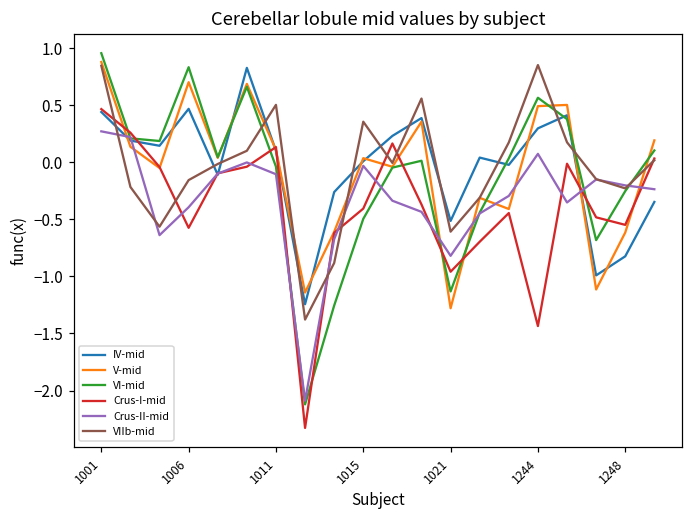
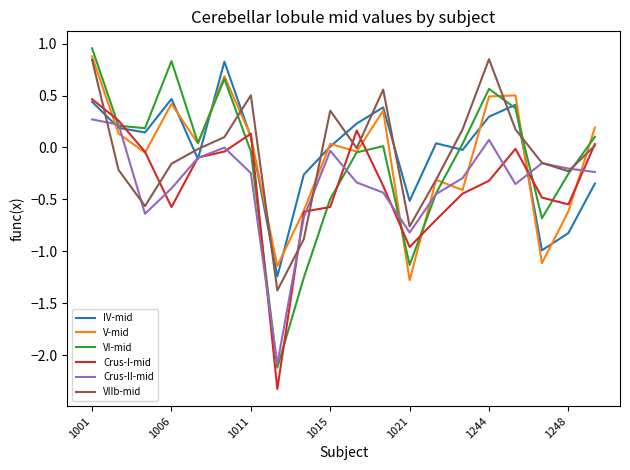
  {
    "IV-mid": {
      "1001": 0.44,
      "1006": 0.47,
      "1015": 0.01,
      "1021": -0.51,
      "1244": 0.30,
      "1248": -0.82
    },
    "V-mid": {
      "1001": 0.88,
-     "1006": 0.70,
+     "1006": 0.42,
      "1015": 0.04,
      "1021": -1.28,
      "1244": 0.49,
      "1248": -0.62
    },
    "VI-mid": {
      "1001": 0.96,
      "1006": 0.83,
      "1011": -0.04,
      "1015": -0.50,
      "1021": -1.13,
      "1244": 0.56
    },
    "Crus-I-mid": {
      "1001": 0.47,
      "1006": -0.57,
      "1011": 0.13,
-     "1015": -0.41,
+     "1015": -0.57,
      "1021": -0.96,
-     "1244": -1.44,
+     "1244": -0.32,
      "1248": -0.55
    },
    "Crus-II-mid": {
      "1001": 0.27,
      "1006": -0.39,
-     "1011": -0.11,
+     "1011": -0.25,
      "1015": -0.03,
      "1021": -0.82,
      "1244": 0.07,
      "1248": -0.20
    },
    "VIIb-mid": {
      "1001": 0.85,
      "1006": -0.16,
      "1011": 0.50,
      "1015": 0.36,
-     "1021": -0.61,
+     "1021": -0.76,
      "1244": 0.85
    }
  }
